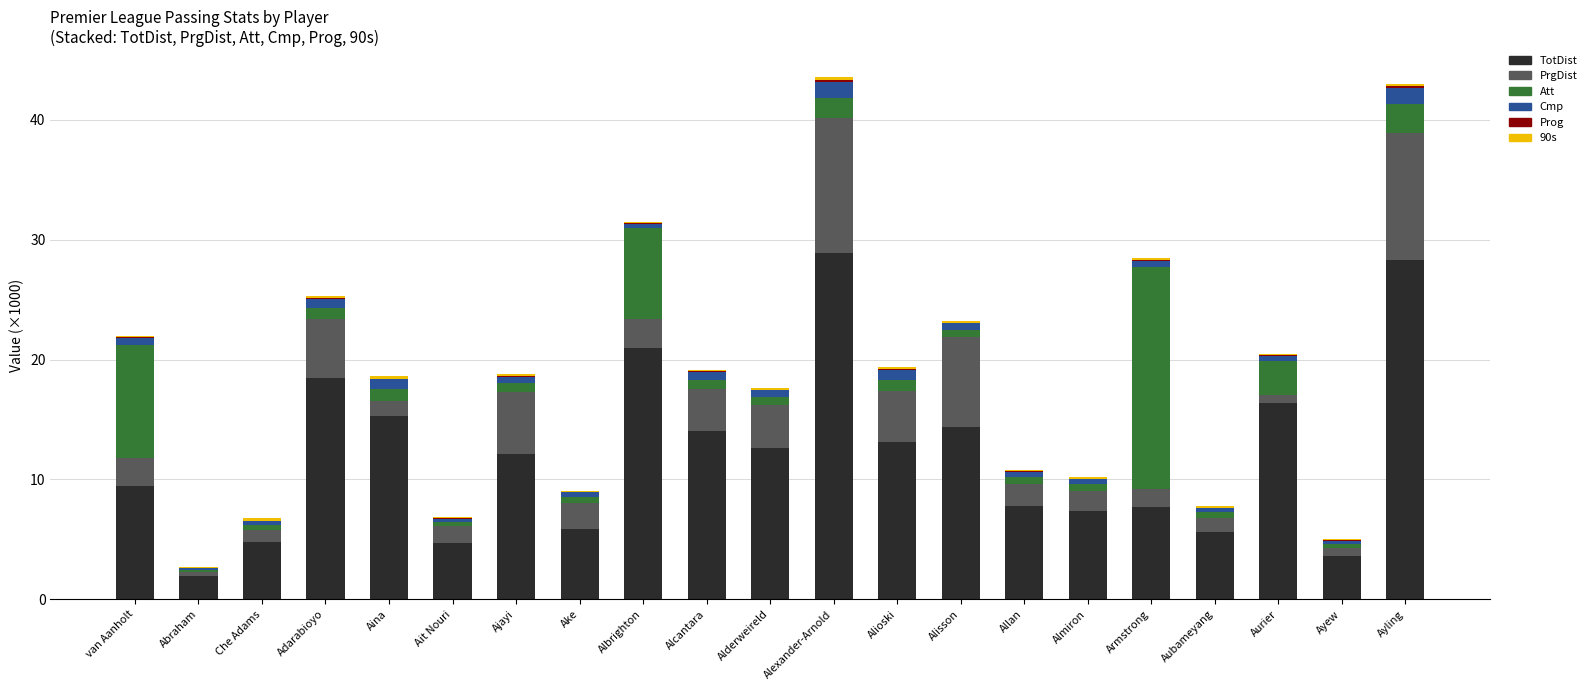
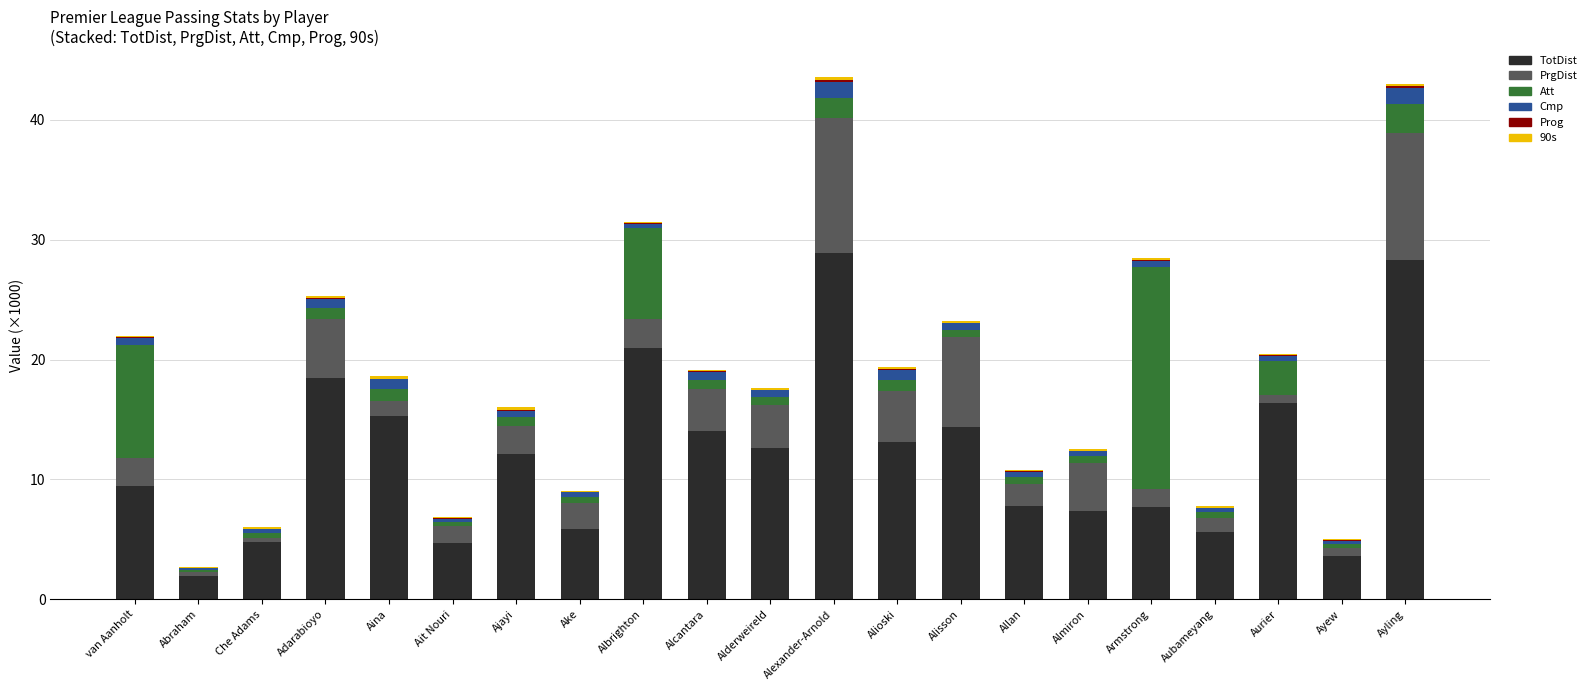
  {
    "TotDist": {
      "van Aanholt": 9.5,
      "Abraham": 1.9,
      "Che Adams": 4.7,
      "Adarabioyo": 18.5,
      "Aina": 15.3,
      "Ait Nouri": 4.7,
      "Ajayi": 12.1,
      "Ake": 5.9,
      "Albrighton": 20.9,
      "Alcantara": 14.0,
      "Alderweireld": 12.6,
      "Alexander-Arnold": 28.9,
      "Alioski": 13.1,
      "Alisson": 14.3,
      "Allan": 7.7,
      "Almiron": 7.4,
      "Armstrong": 7.7,
      "Aubameyang": 5.6,
      "Aurier": 16.4,
      "Ayew": 3.7,
      "Ayling": 28.3
    },
    "PrgDist": {
      "van Aanholt": 2.3,
      "Abraham": 0.3,
-     "Che Adams": 1.1,
+     "Che Adams": 0.4,
      "Adarabioyo": 4.9,
      "Aina": 1.3,
      "Ait Nouri": 1.4,
-     "Ajayi": 5.2,
+     "Ajayi": 2.3,
      "Ake": 2.2,
      "Albrighton": 2.5,
      "Alcantara": 3.5,
      "Alderweireld": 3.6,
      "Alexander-Arnold": 11.2,
      "Alioski": 4.2,
      "Alisson": 7.5,
      "Allan": 1.9,
-     "Almiron": 1.7,
+     "Almiron": 4.0,
      "Armstrong": 1.4,
      "Aubameyang": 1.2,
      "Aurier": 0.7,
      "Ayew": 0.7,
      "Ayling": 10.6
    },
    "Att": {
      "van Aanholt": 9.4,
      "Che Adams": 0.4,
      "Adarabioyo": 0.9,
      "Aina": 1.0,
      "Ait Nouri": 0.4,
      "Ajayi": 0.8,
      "Ake": 0.5,
      "Albrighton": 7.6,
      "Alcantara": 0.7,
      "Alderweireld": 0.7,
      "Alexander-Arnold": 1.7,
      "Alioski": 1.0,
      "Alisson": 0.6,
      "Allan": 0.5,
      "Almiron": 0.5,
      "Armstrong": 18.5,
      "Aubameyang": 0.5,
      "Aurier": 2.8,
      "Ayew": 0.3,
      "Ayling": 2.4
    },
    "Cmp": {
      "van Aanholt": 0.6,
      "Che Adams": 0.3,
      "Adarabioyo": 0.8,
      "Aina": 0.8,
      "Ait Nouri": 0.3,
      "Ajayi": 0.6,
      "Ake": 0.4,
      "Albrighton": 0.3,
      "Alcantara": 0.7,
      "Alderweireld": 0.5,
      "Alexander-Arnold": 1.3,
      "Alioski": 0.8,
      "Alisson": 0.5,
      "Allan": 0.5,
      "Almiron": 0.4,
      "Armstrong": 0.5,
      "Aubameyang": 0.4,
      "Aurier": 0.4,
      "Ayew": 0.3,
      "Ayling": 1.3
    },
    "Prog": {
      "Alisson": 0.0
    },
    "90s": {
      "Ajayi": 0.2,
      "Ayling": 0.2
    }
  }
